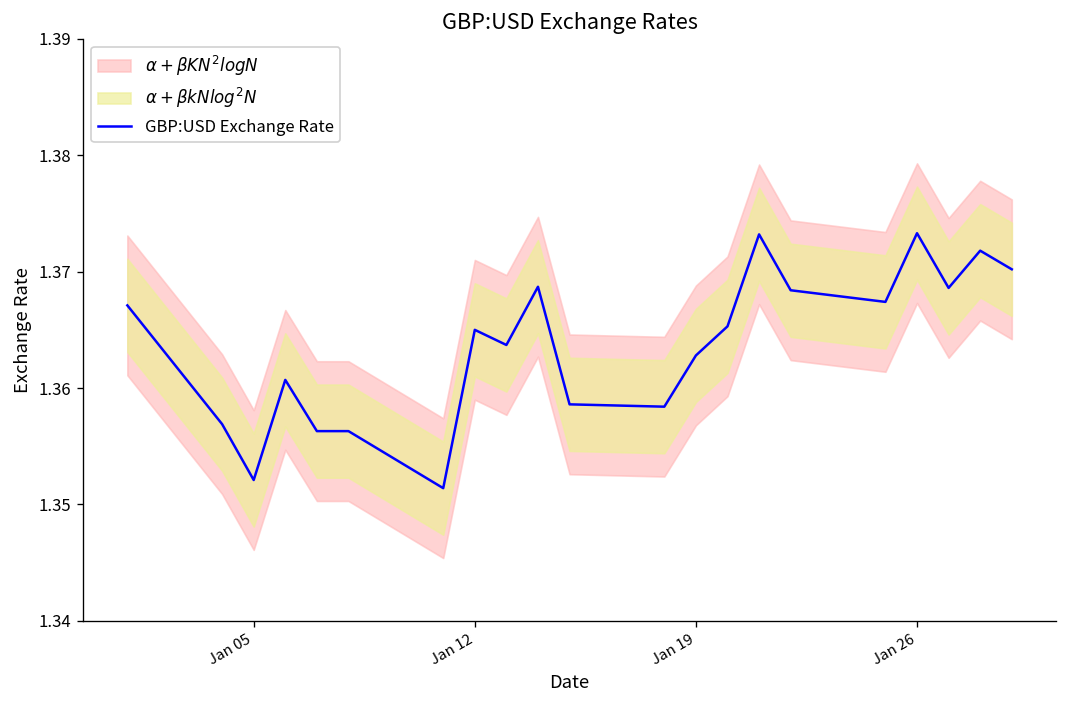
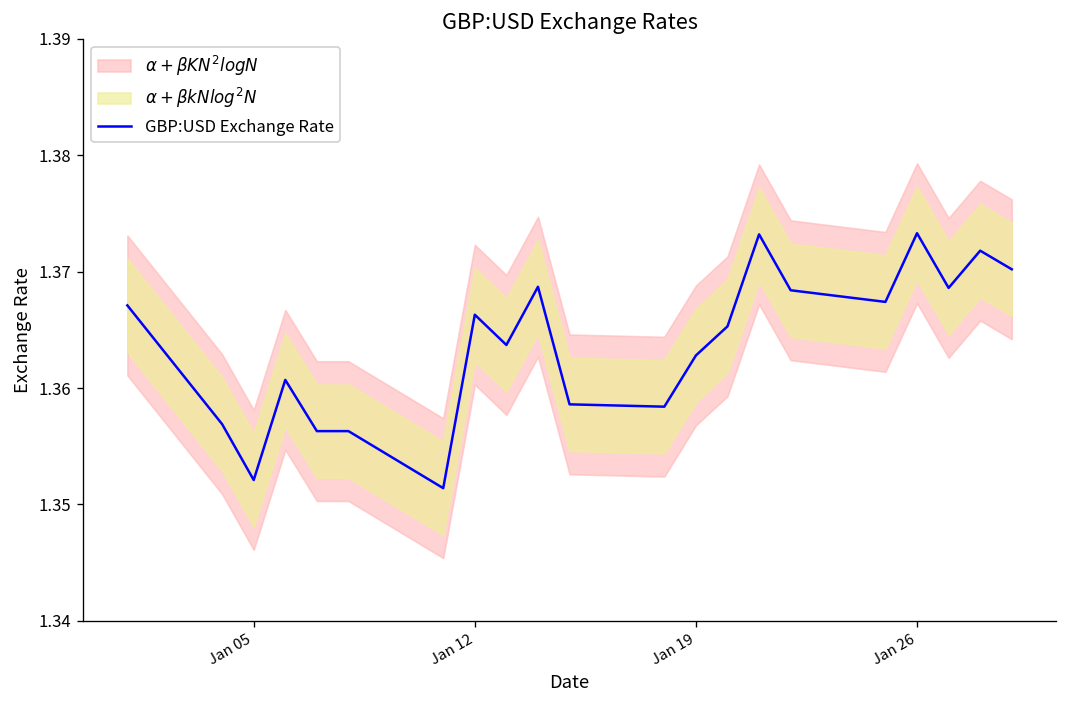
  {
    "GBP:USD Exchange Rate": {
      "Jan 05": 1.352,
-     "Jan 12": 1.365,
+     "Jan 12": 1.366,
      "Jan 19": 1.363,
      "Jan 26": 1.373
    }
  }
